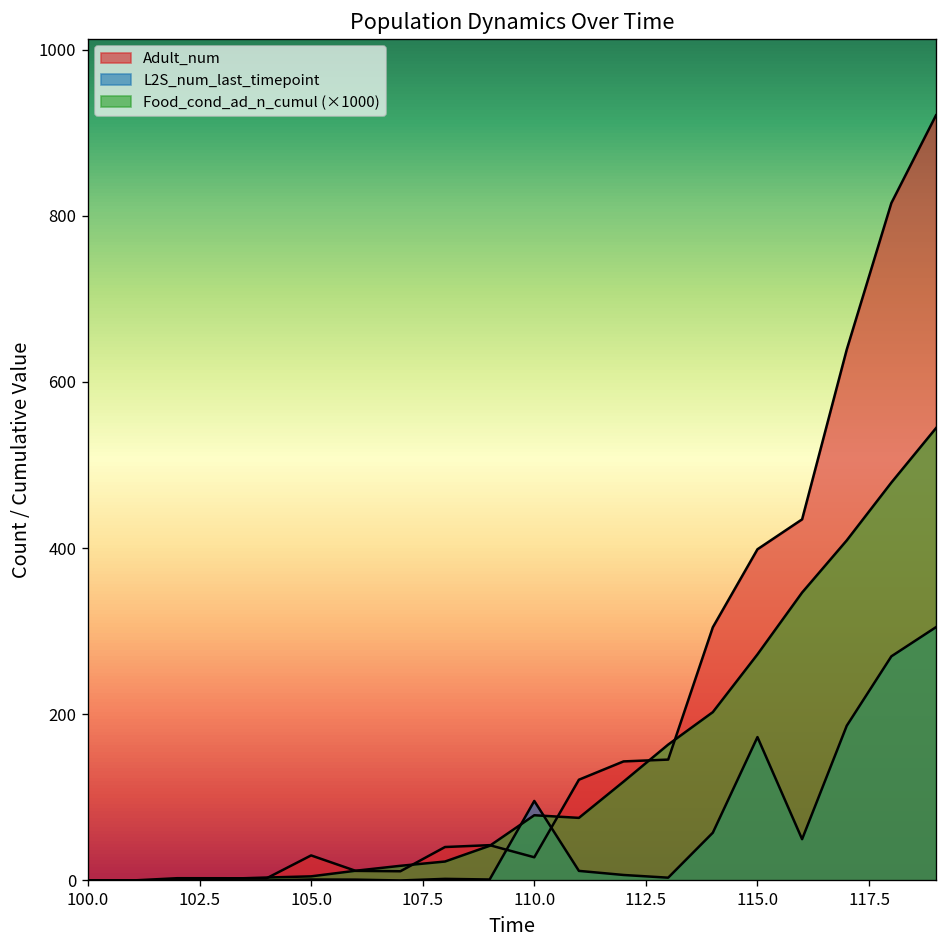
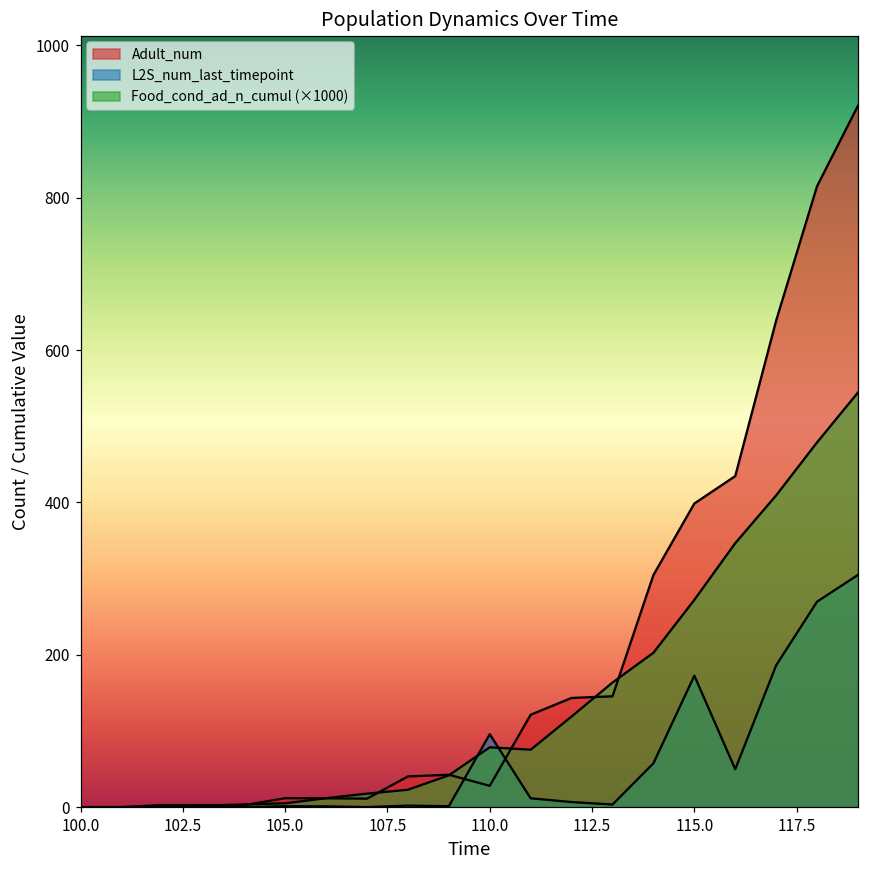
  {
    "Adult_num": {
-     "105.0": 30,
+     "105.0": 10,
      "110.0": 30,
      "115.0": 400
    },
    "L2S_num_last_timepoint": {
      "105.0": 0,
      "110.0": 100,
      "115.0": 170
    },
    "Food_cond_ad_n_cumul (×1000)": {
      "105.0": 0,
      "110.0": 80,
      "115.0": 270
    }
  }
